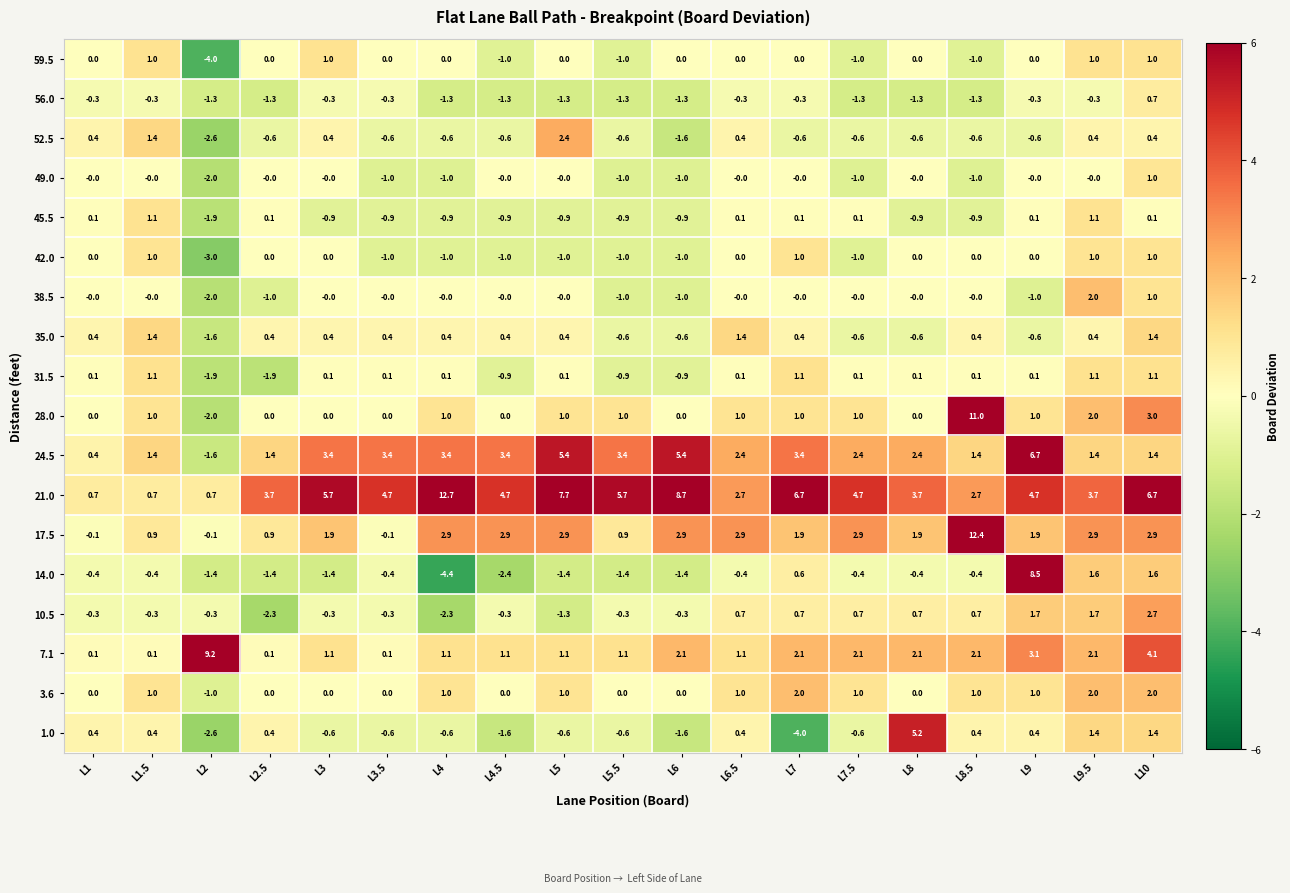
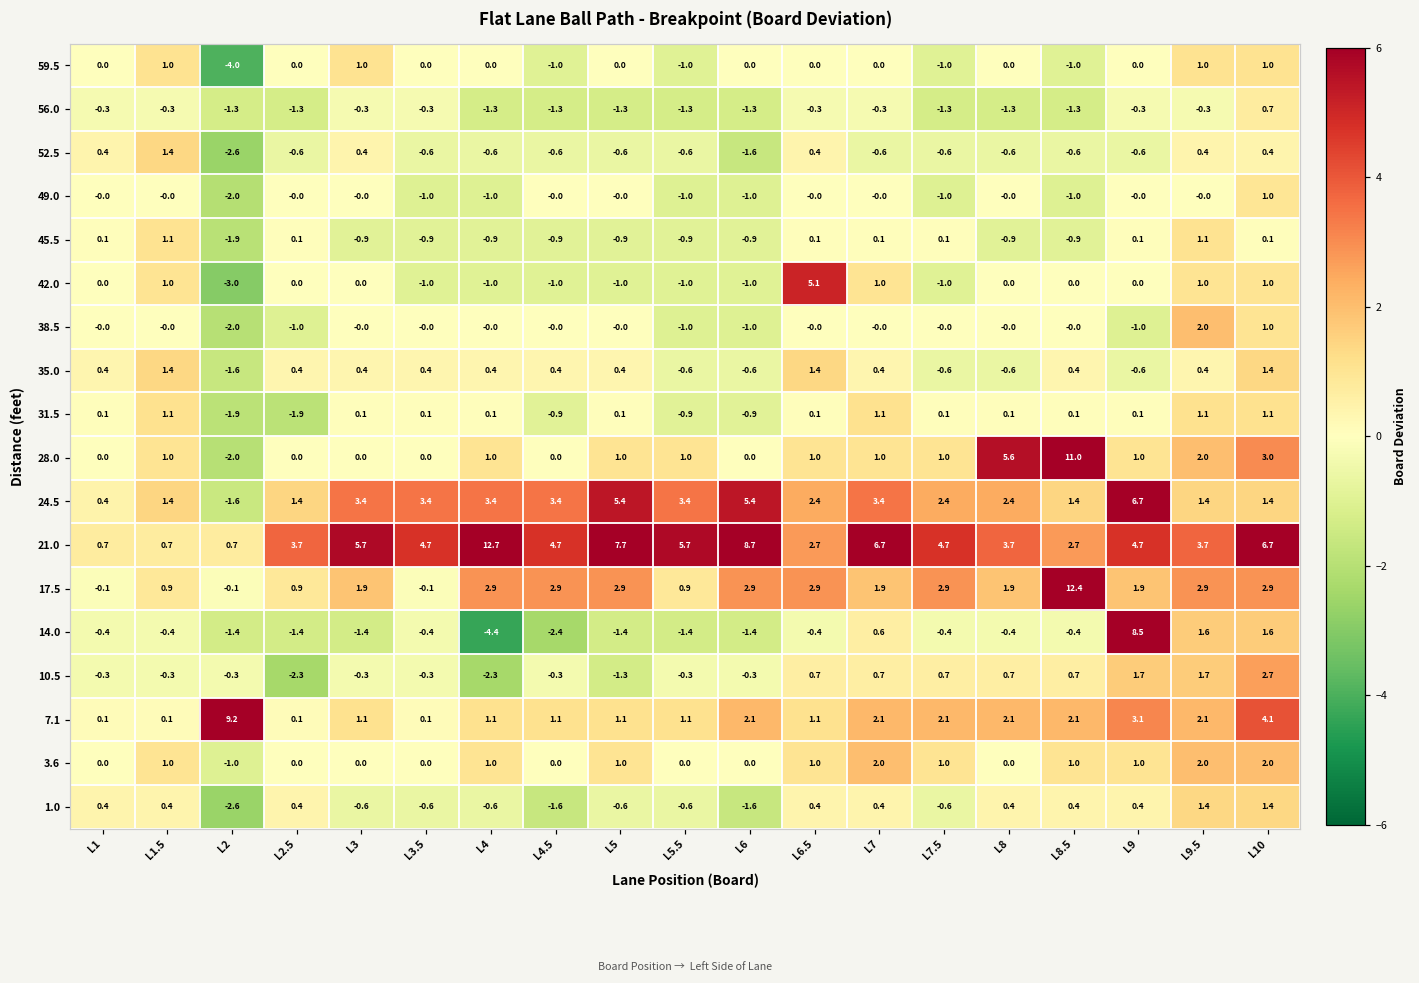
  {
    "52.5": {
      "L1": 0.4,
      "L1.5": 1.4,
      "L2": -2.6,
      "L2.5": -0.6,
      "L3": 0.4,
      "L3.5": -0.6,
      "L4": -0.6,
      "L4.5": -0.6,
-     "L5": 2.4,
+     "L5": -0.6,
      "L5.5": -0.6,
      "L6": -1.6,
      "L6.5": 0.4,
      "L7": -0.6,
      "L7.5": -0.6,
      "L8": -0.6,
      "L8.5": -0.6,
      "L9": -0.6,
      "L9.5": 0.4,
      "L10": 0.4
    },
    "42.0": {
      "L1": 0.0,
      "L1.5": 1.0,
      "L2": -3.0,
      "L2.5": 0.0,
      "L3": 0.0,
      "L3.5": -1.0,
      "L4": -1.0,
      "L4.5": -1.0,
      "L5": -1.0,
      "L5.5": -1.0,
      "L6": -1.0,
-     "L6.5": 0.0,
+     "L6.5": 5.1,
      "L7": 1.0,
      "L7.5": -1.0,
      "L8": 0.0,
      "L8.5": 0.0,
      "L9": 0.0,
      "L9.5": 1.0,
      "L10": 1.0
    },
    "28.0": {
      "L1": 0.0,
      "L1.5": 1.0,
      "L2": -2.0,
      "L2.5": 0.0,
      "L3": 0.0,
      "L3.5": 0.0,
      "L4": 1.0,
      "L4.5": 0.0,
      "L5": 1.0,
      "L5.5": 1.0,
      "L6": 0.0,
      "L6.5": 1.0,
      "L7": 1.0,
      "L7.5": 1.0,
-     "L8": 0.0,
+     "L8": 5.6,
      "L8.5": 11.0,
      "L9": 1.0,
      "L9.5": 2.0,
      "L10": 3.0
    },
    "1.0": {
      "L1": 0.4,
      "L1.5": 0.4,
      "L2": -2.6,
      "L2.5": 0.4,
      "L3": -0.6,
      "L3.5": -0.6,
      "L4": -0.6,
      "L4.5": -1.6,
      "L5": -0.6,
      "L5.5": -0.6,
      "L6": -1.6,
      "L6.5": 0.4,
-     "L7": -4.0,
+     "L7": 0.4,
      "L7.5": -0.6,
-     "L8": 5.2,
+     "L8": 0.4,
      "L8.5": 0.4,
      "L9": 0.4,
      "L9.5": 1.4,
      "L10": 1.4
    }
  }
